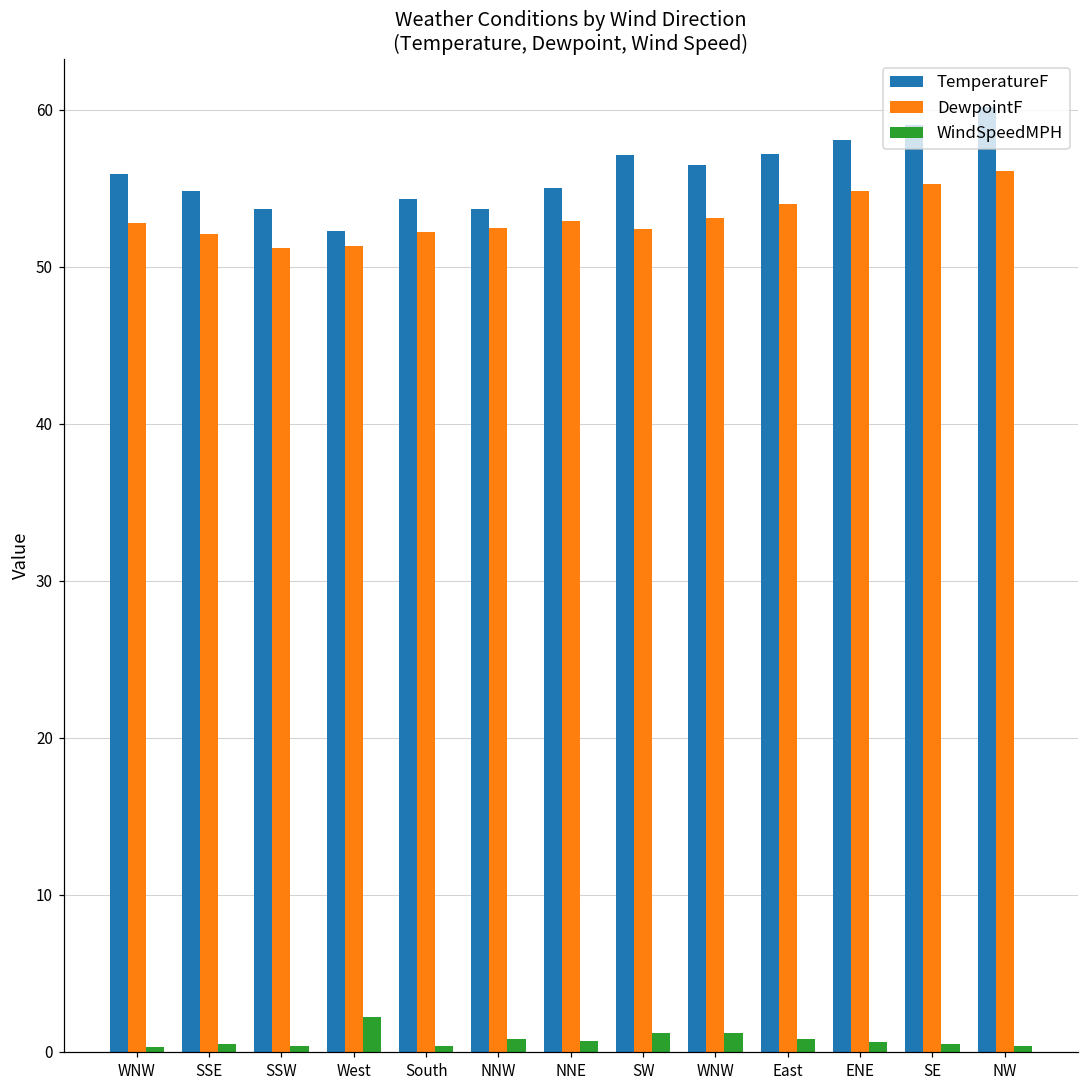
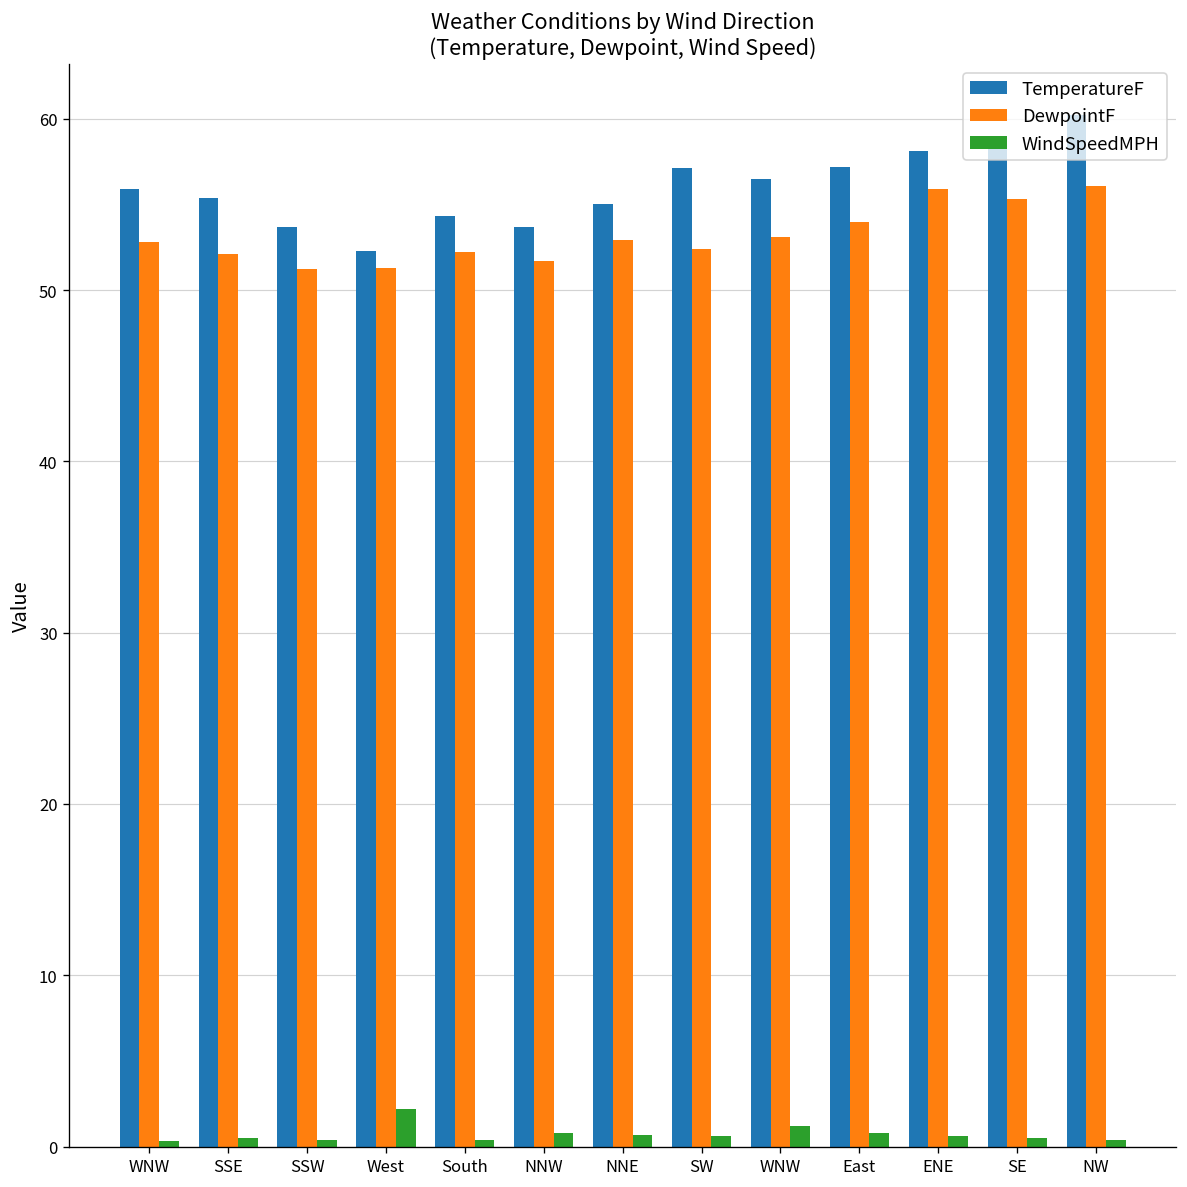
  {
    "TemperatureF": {
-     "SSE": 54.8,
+     "SSE": 55.4,
      "SSW": 53.7,
      "West": 52.3,
      "South": 54.3,
      "NNW": 53.7,
      "NNE": 55.0,
      "SW": 57.1,
      "East": 57.2,
      "ENE": 58.1
    },
    "DewpointF": {
      "SSE": 52.1,
      "SSW": 51.2,
      "West": 51.3,
      "South": 52.2,
-     "NNW": 52.5,
+     "NNW": 51.7,
      "NNE": 52.9,
      "SW": 52.4,
      "East": 54.0,
-     "ENE": 54.8,
+     "ENE": 55.9,
      "SE": 55.3,
      "NW": 56.1
    },
    "WindSpeedMPH": {
      "SSE": 0.5,
      "SSW": 0.4,
      "West": 2.2,
      "South": 0.4,
      "NNW": 0.8,
      "NNE": 0.7,
-     "SW": 1.2,
+     "SW": 0.6,
      "East": 0.8,
      "ENE": 0.6,
      "SE": 0.5,
      "NW": 0.4
    }
  }
